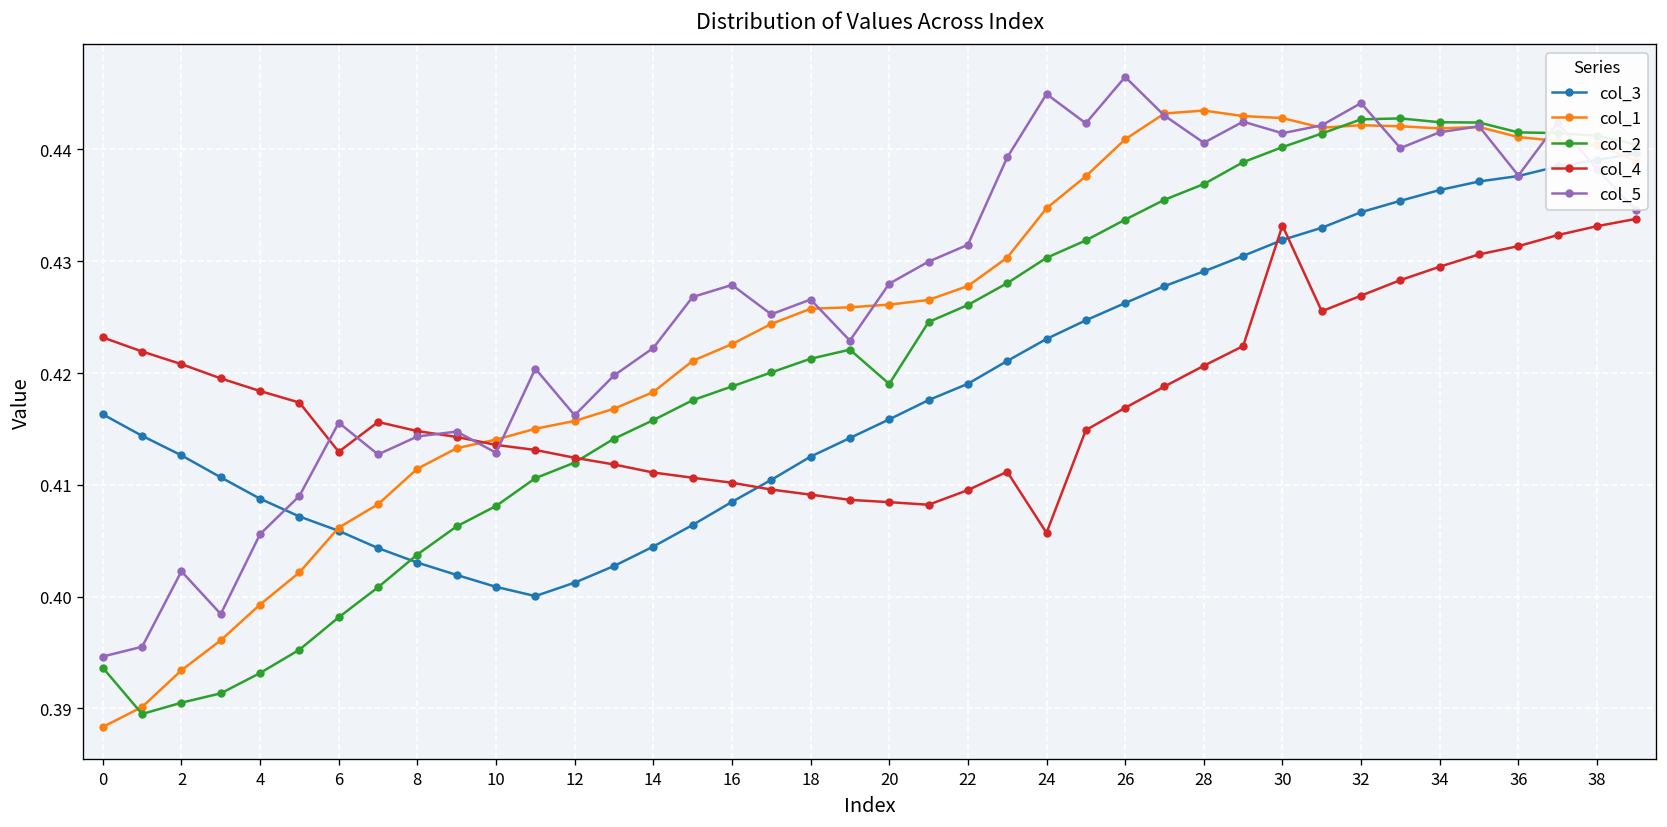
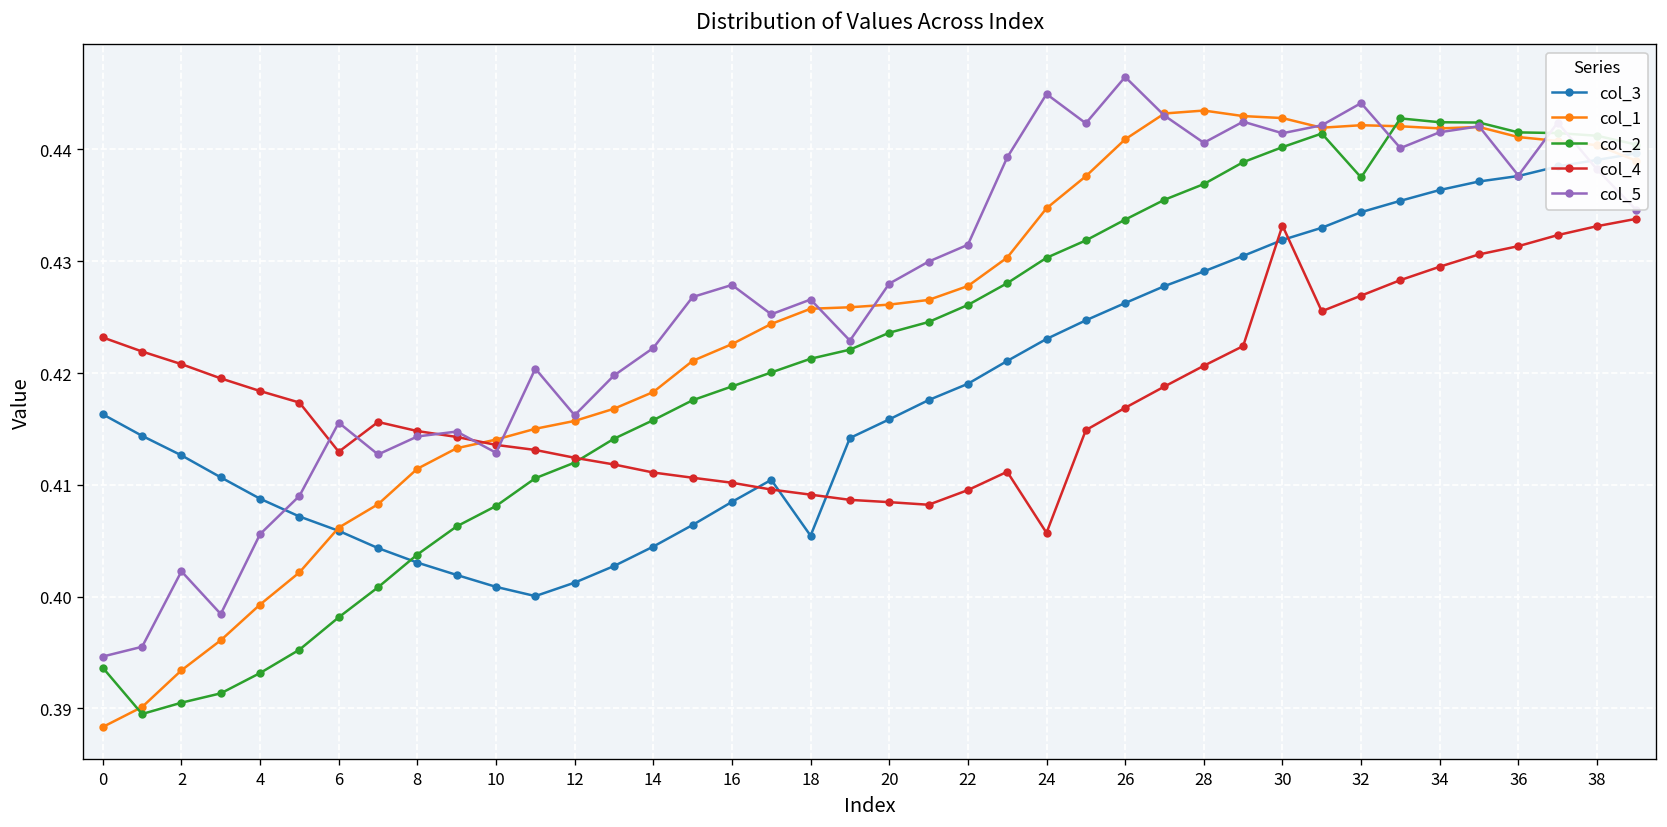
  {
    "col_3": {
      "0": 0.416,
      "2": 0.413,
      "4": 0.409,
      "6": 0.406,
      "8": 0.403,
      "10": 0.401,
      "12": 0.401,
      "14": 0.404,
      "16": 0.408,
-     "18": 0.413,
+     "18": 0.405,
      "20": 0.416,
      "22": 0.419,
      "24": 0.423,
      "26": 0.426,
      "28": 0.429,
      "30": 0.432,
      "32": 0.434,
      "34": 0.436
    },
    "col_1": {
      "0": 0.388,
      "2": 0.393,
      "4": 0.399,
      "6": 0.406,
      "8": 0.411,
      "10": 0.414,
      "12": 0.416,
      "14": 0.418,
      "16": 0.423,
      "18": 0.426,
      "20": 0.426,
      "22": 0.428,
      "24": 0.435,
      "26": 0.441,
      "28": 0.443,
      "30": 0.443,
      "32": 0.442,
      "34": 0.442,
      "36": 0.441
    },
    "col_2": {
      "0": 0.394,
      "2": 0.391,
      "4": 0.393,
      "6": 0.398,
      "8": 0.404,
      "10": 0.408,
      "12": 0.412,
      "14": 0.416,
      "16": 0.419,
      "18": 0.421,
-     "20": 0.419,
+     "20": 0.424,
      "22": 0.426,
      "24": 0.430,
      "26": 0.434,
      "28": 0.437,
      "30": 0.440,
-     "32": 0.443,
+     "32": 0.437,
      "34": 0.442,
      "36": 0.442
    },
    "col_4": {
      "0": 0.423,
      "2": 0.421,
      "4": 0.418,
      "6": 0.413,
      "8": 0.415,
      "10": 0.414,
      "12": 0.412,
      "14": 0.411,
      "16": 0.410,
      "18": 0.409,
      "20": 0.408,
      "22": 0.410,
      "24": 0.406,
      "26": 0.417,
      "28": 0.421,
      "30": 0.433,
      "32": 0.427,
      "34": 0.430,
      "36": 0.431,
      "38": 0.433
    },
    "col_5": {
      "0": 0.395,
      "2": 0.402,
      "4": 0.406,
      "6": 0.416,
      "8": 0.414,
      "10": 0.413,
      "12": 0.416,
      "14": 0.422,
      "16": 0.428,
      "18": 0.427,
      "20": 0.428,
      "22": 0.431,
      "24": 0.445,
      "26": 0.446,
      "28": 0.441,
      "30": 0.441,
      "32": 0.444,
      "34": 0.442
    }
  }
